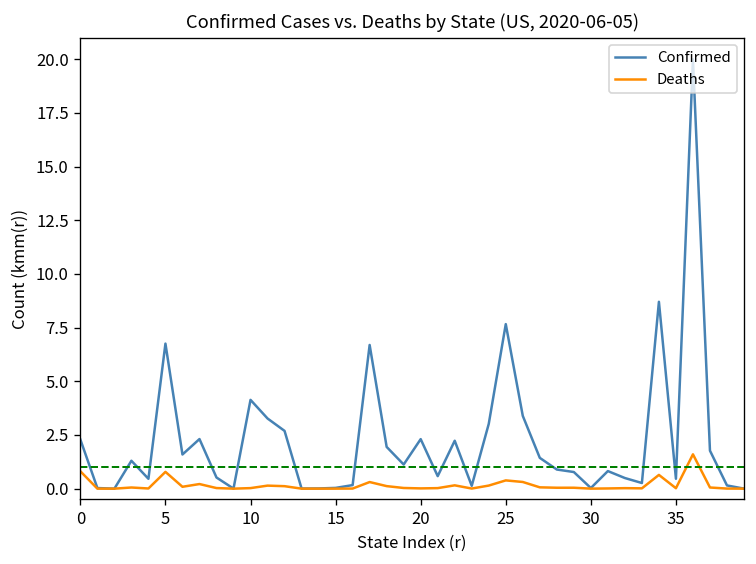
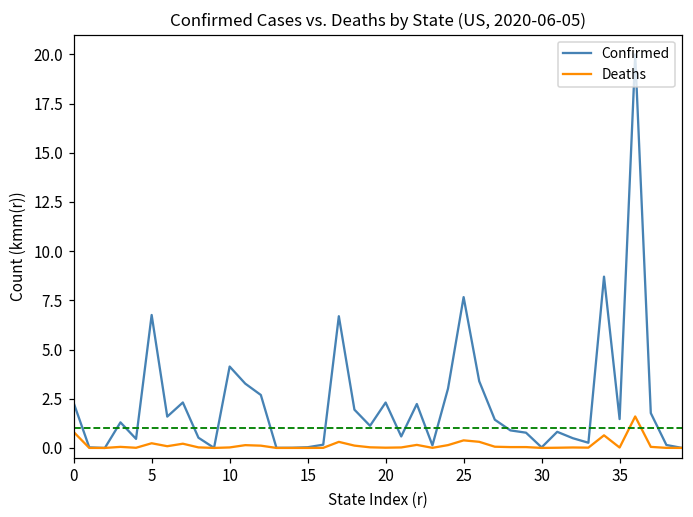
  {
    "Confirmed": {
      "0": 2.3,
      "5": 6.8,
      "10": 4.1,
      "20": 2.3,
      "25": 7.7,
-     "35": 0.5
+     "35": 1.5
    },
    "Deaths": {
      "0": 0.8,
-     "5": 0.8,
+     "5": 0.2,
      "10": 0.0,
      "20": 0.0,
      "25": 0.4,
      "35": 0.0
    }
  }
